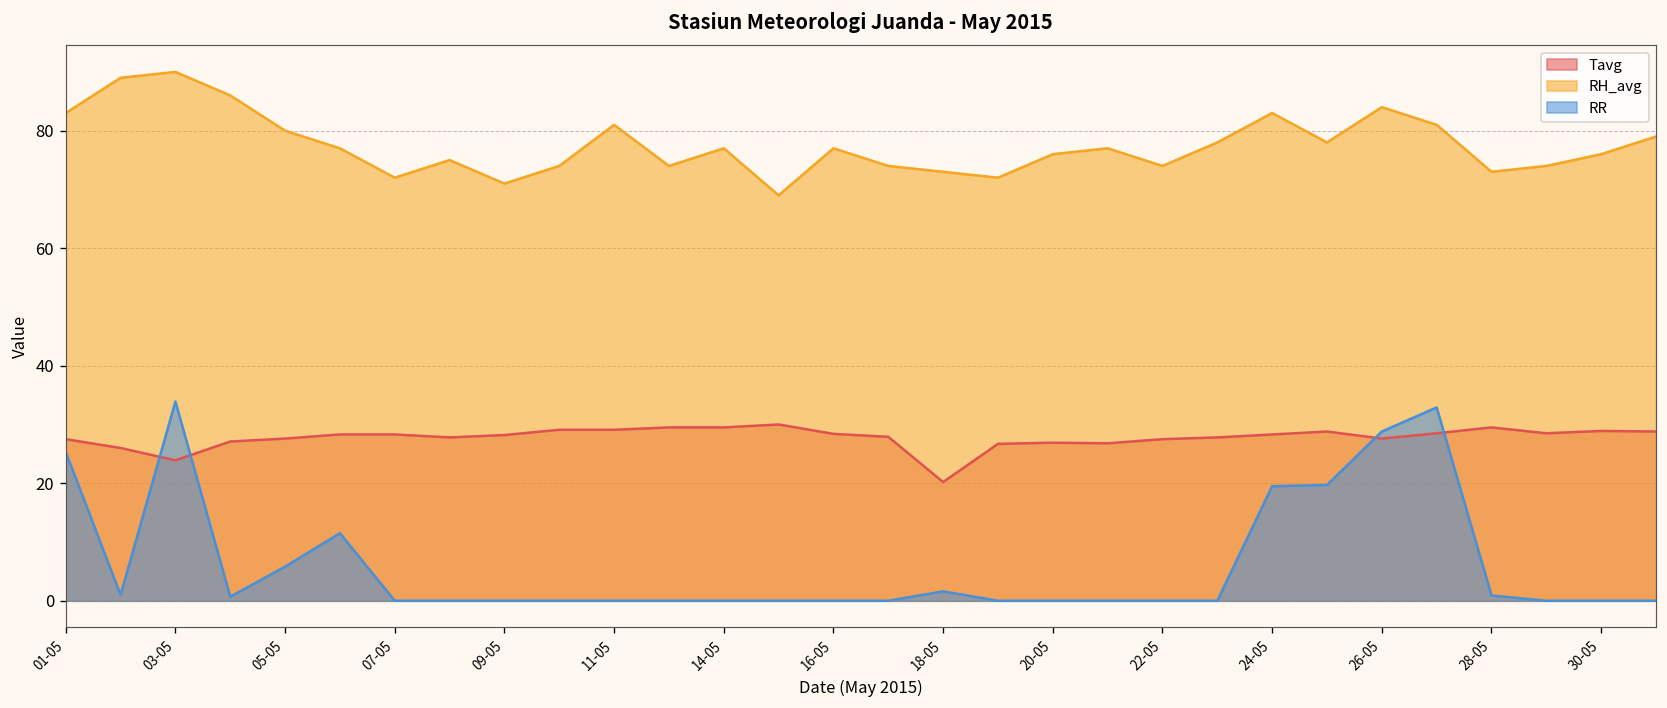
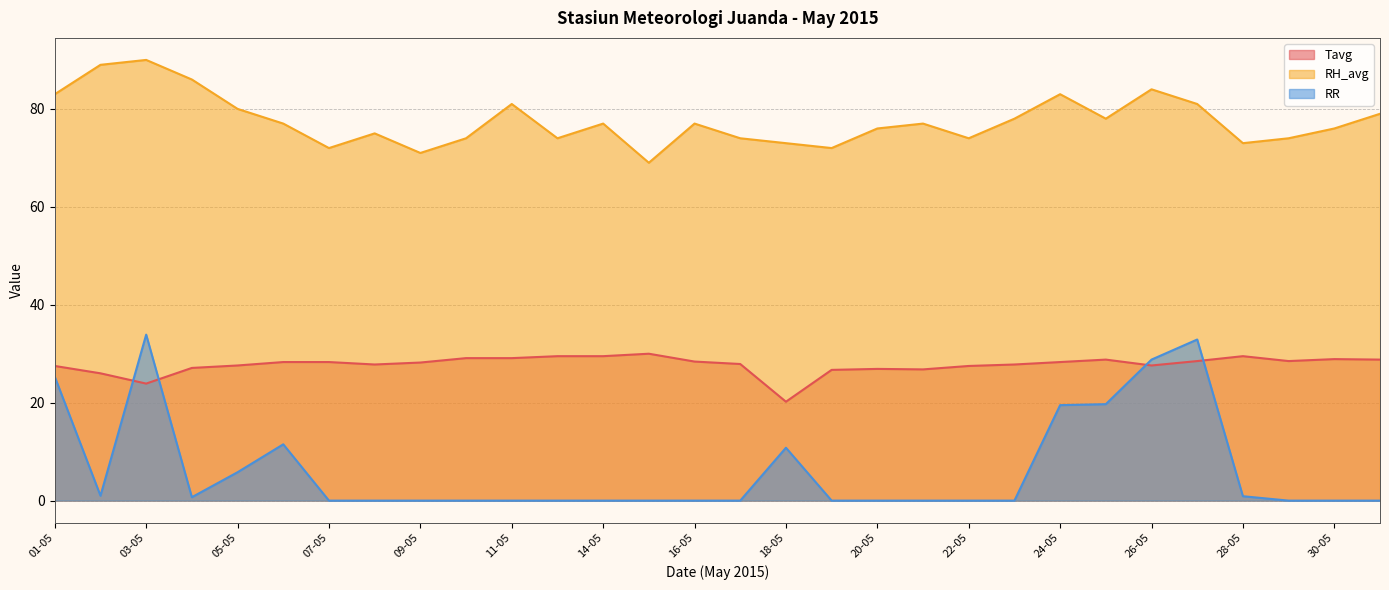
  {
    "Tavg": {
      "01-05": 28,
      "03-05": 24,
      "05-05": 28,
      "07-05": 28,
      "09-05": 28,
      "11-05": 29,
      "14-05": 30,
      "16-05": 28,
      "18-05": 20,
      "20-05": 27,
      "22-05": 28,
      "24-05": 28,
      "26-05": 28,
      "28-05": 30,
      "30-05": 29
    },
    "RH_avg": {
      "01-05": 83,
      "03-05": 90,
      "05-05": 80,
      "07-05": 72,
      "09-05": 71,
      "11-05": 81,
      "14-05": 77,
      "16-05": 77,
      "18-05": 73,
      "20-05": 76,
      "22-05": 74,
      "24-05": 83,
      "26-05": 84,
      "28-05": 73,
      "30-05": 76
    },
    "RR": {
      "01-05": 25,
      "03-05": 34,
      "05-05": 6,
      "07-05": 0,
      "09-05": 0,
      "11-05": 0,
      "14-05": 0,
      "16-05": 0,
-     "18-05": 2,
+     "18-05": 11,
      "20-05": 0,
      "22-05": 0,
      "24-05": 20,
      "26-05": 29,
      "28-05": 1,
      "30-05": 0
    }
  }
